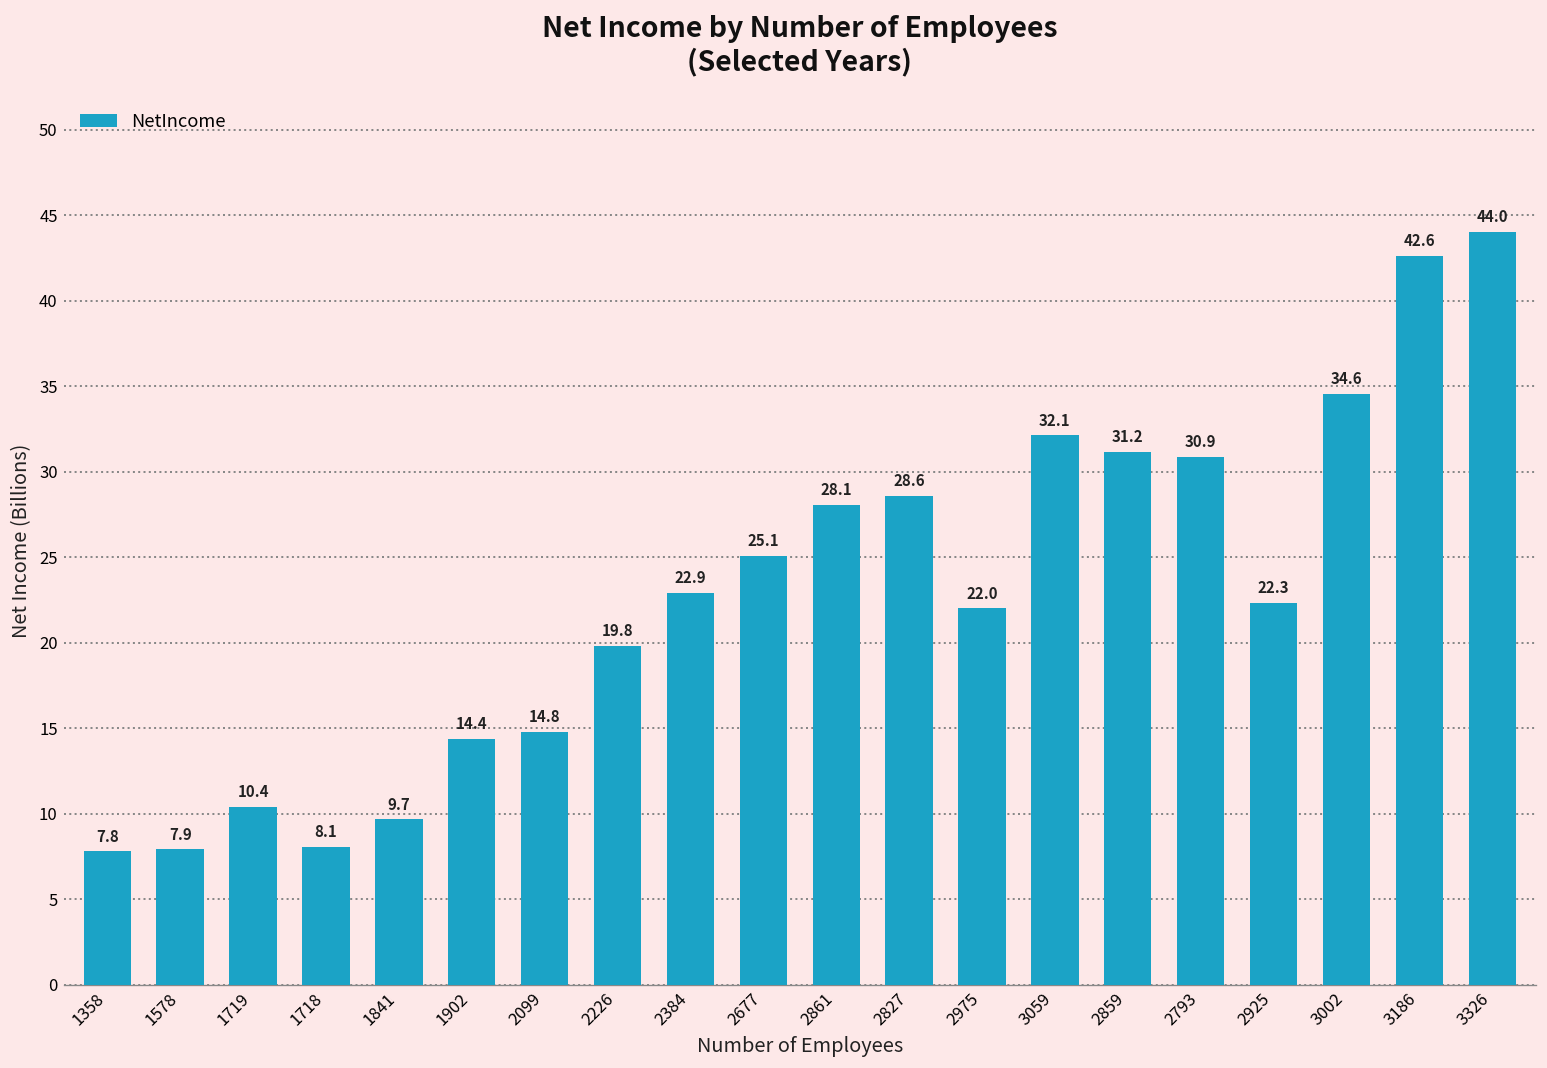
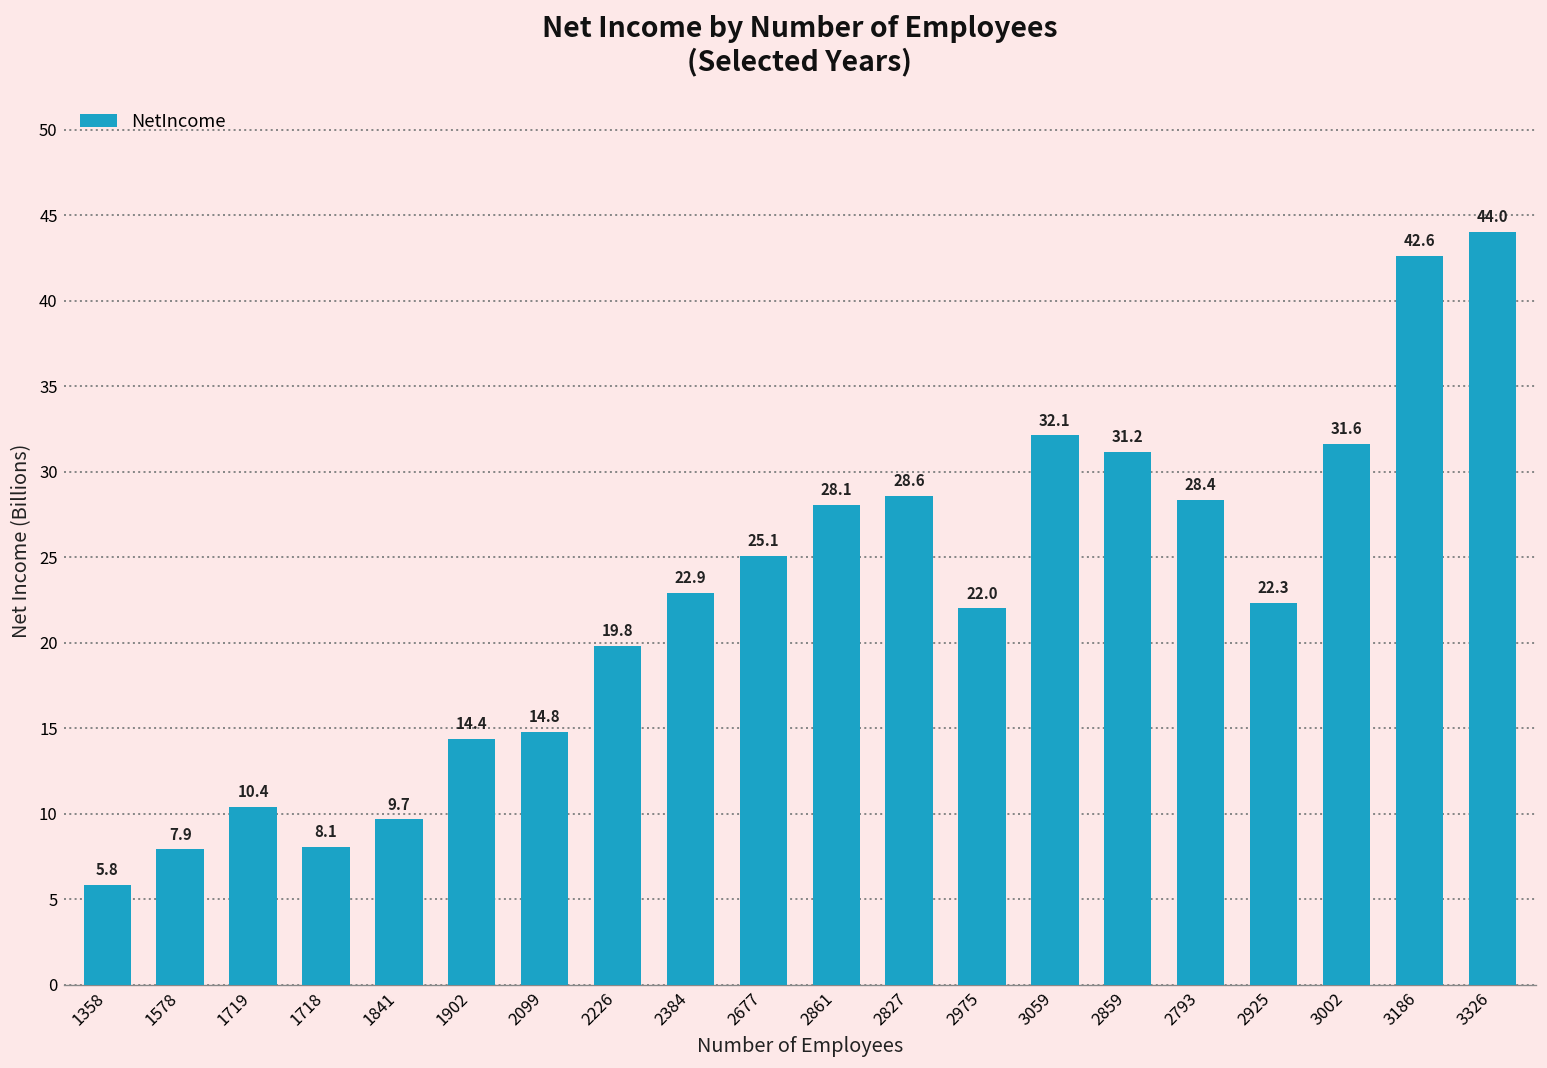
  {
-   "1358": 7.8,
+   "1358": 5.8,
    "1578": 7.9,
    "1719": 10.4,
    "1718": 8.1,
    "1841": 9.7,
    "1902": 14.4,
    "2099": 14.8,
    "2226": 19.8,
    "2384": 22.9,
    "2677": 25.1,
    "2861": 28.1,
    "2827": 28.6,
    "2975": 22.0,
    "3059": 32.1,
    "2859": 31.2,
-   "2793": 30.9,
+   "2793": 28.4,
    "2925": 22.3,
-   "3002": 34.6,
+   "3002": 31.6,
    "3186": 42.6,
    "3326": 44.0
  }
